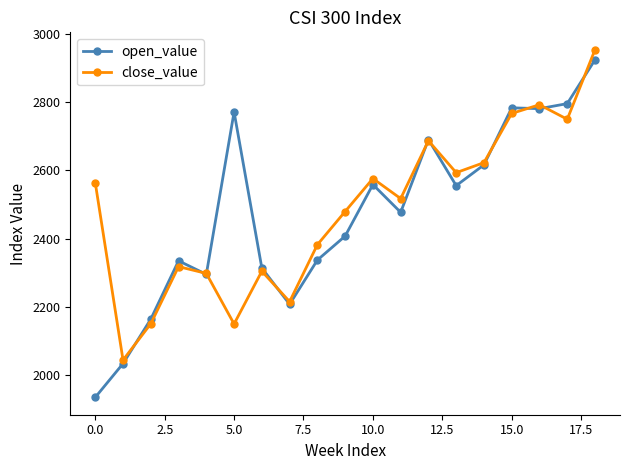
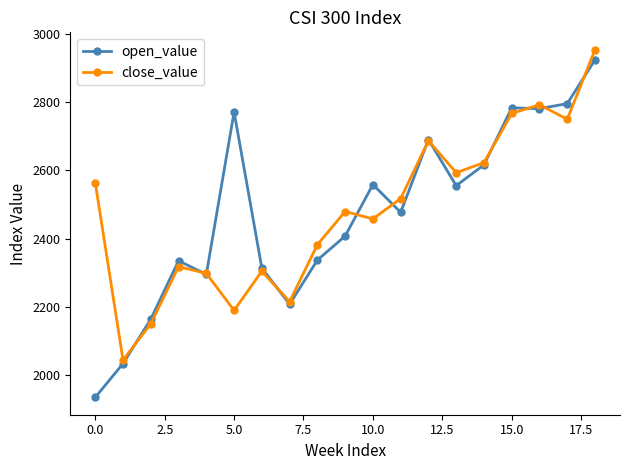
  {
    "open_value": {
      "0.0": 1940,
      "5.0": 2770,
      "10.0": 2560,
      "15.0": 2780
    },
    "close_value": {
      "0.0": 2560,
-     "5.0": 2150,
-     "10.0": 2580,
+     "5.0": 2190,
+     "10.0": 2460,
      "15.0": 2770
    }
  }
